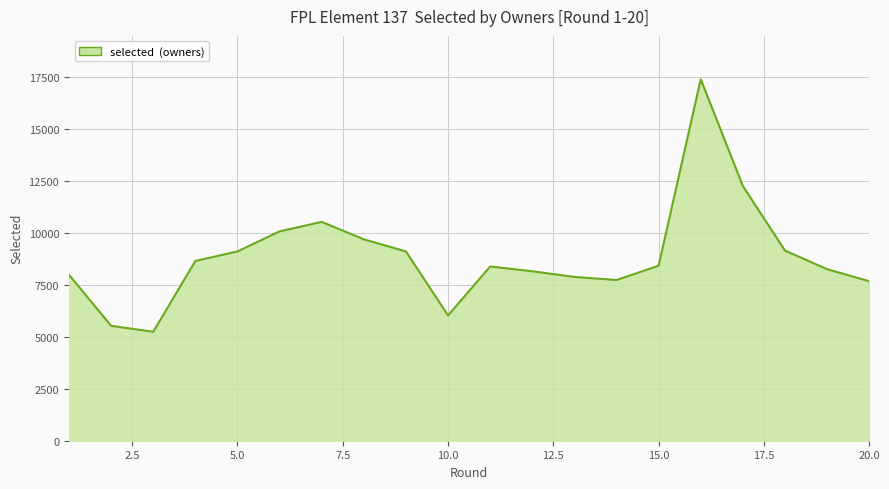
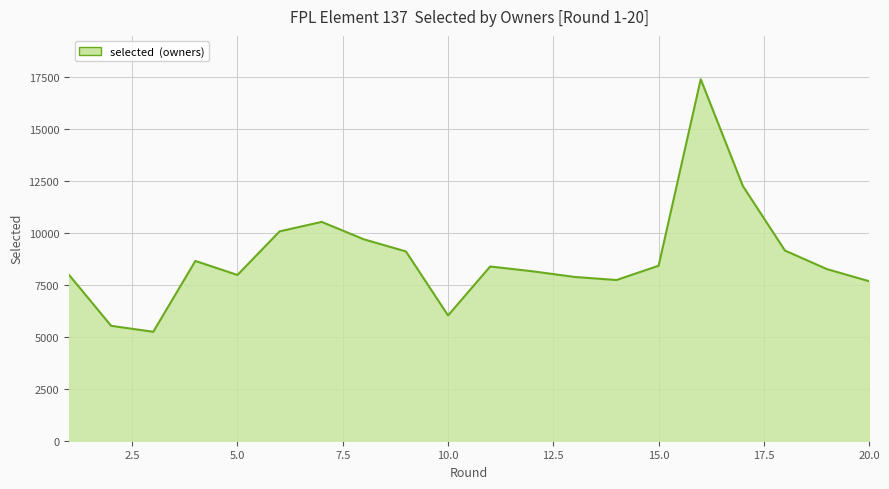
  {
-   "5.0": 9100,
+   "5.0": 8000,
    "10.0": 6000,
    "15.0": 8400,
    "20.0": 7700
  }
